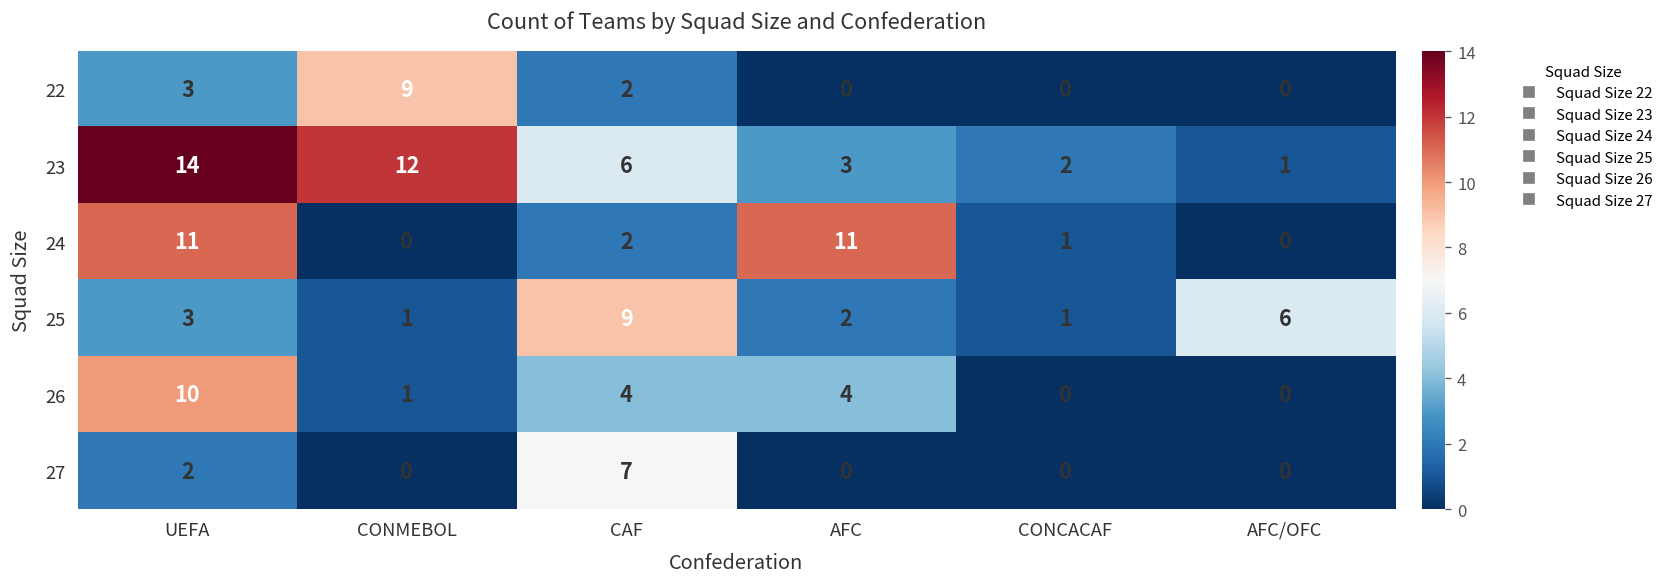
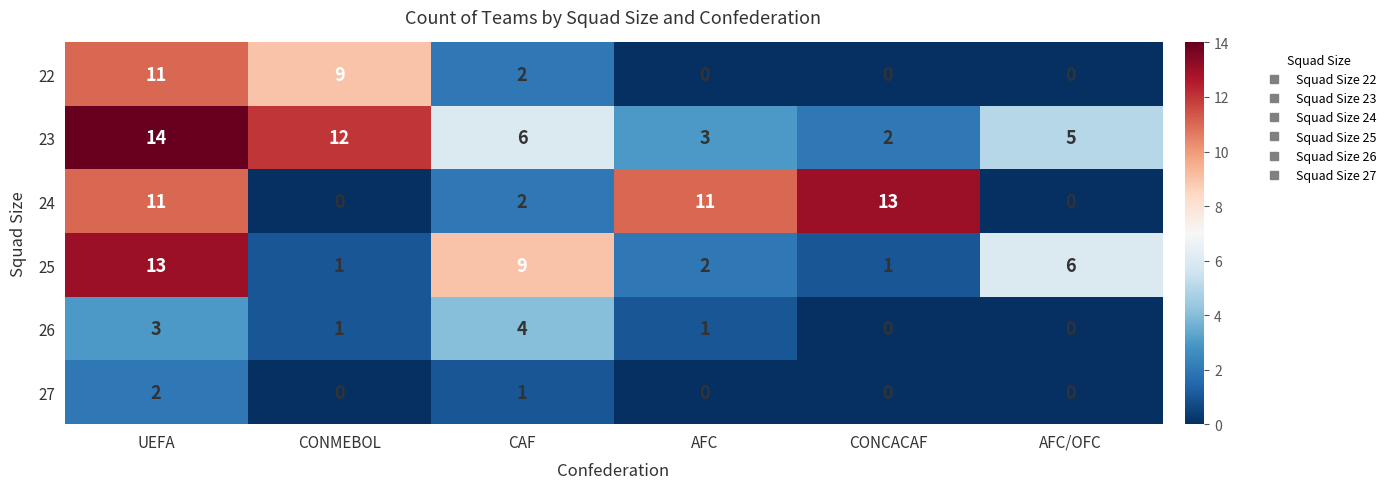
  {
    "22": {
-     "UEFA": 3,
+     "UEFA": 11,
      "CONMEBOL": 9,
      "CAF": 2
    },
    "23": {
      "UEFA": 14,
      "CONMEBOL": 12,
      "CAF": 6,
      "AFC": 3,
      "CONCACAF": 2,
-     "AFC/OFC": 1
+     "AFC/OFC": 5
    },
    "24": {
      "UEFA": 11,
      "CAF": 2,
      "AFC": 11,
-     "CONCACAF": 1
+     "CONCACAF": 13
    },
    "25": {
-     "UEFA": 3,
+     "UEFA": 13,
      "CONMEBOL": 1,
      "CAF": 9,
      "AFC": 2,
      "CONCACAF": 1,
      "AFC/OFC": 6
    },
    "26": {
-     "UEFA": 10,
+     "UEFA": 3,
      "CONMEBOL": 1,
      "CAF": 4,
-     "AFC": 4
+     "AFC": 1
    },
    "27": {
      "UEFA": 2,
-     "CAF": 7
+     "CAF": 1
    }
  }
